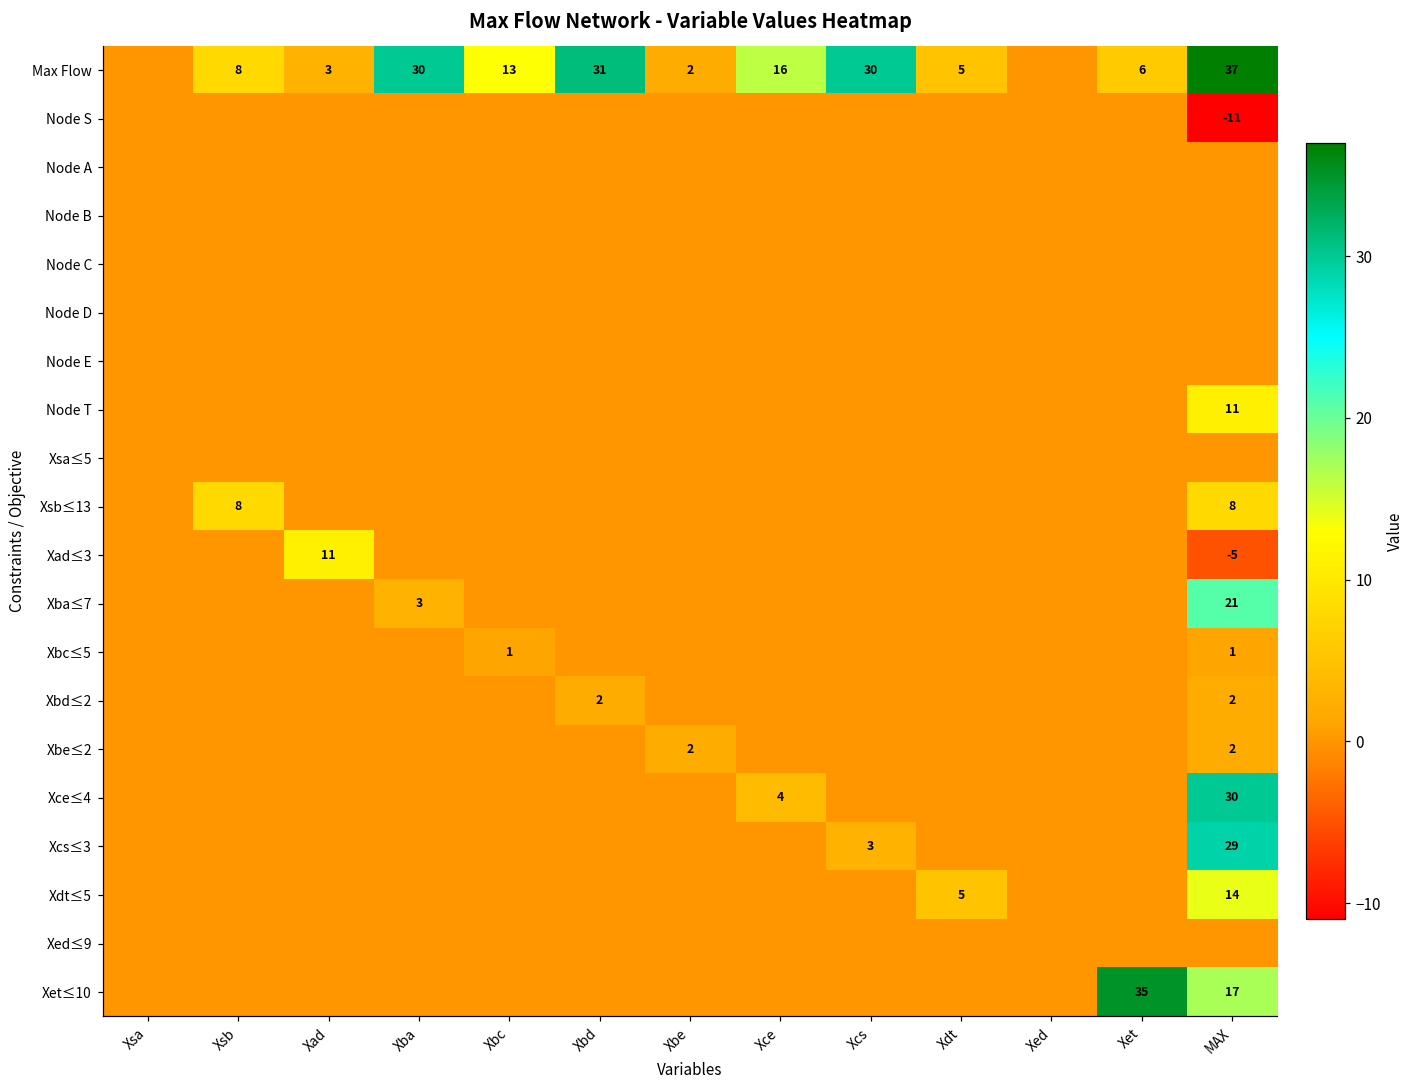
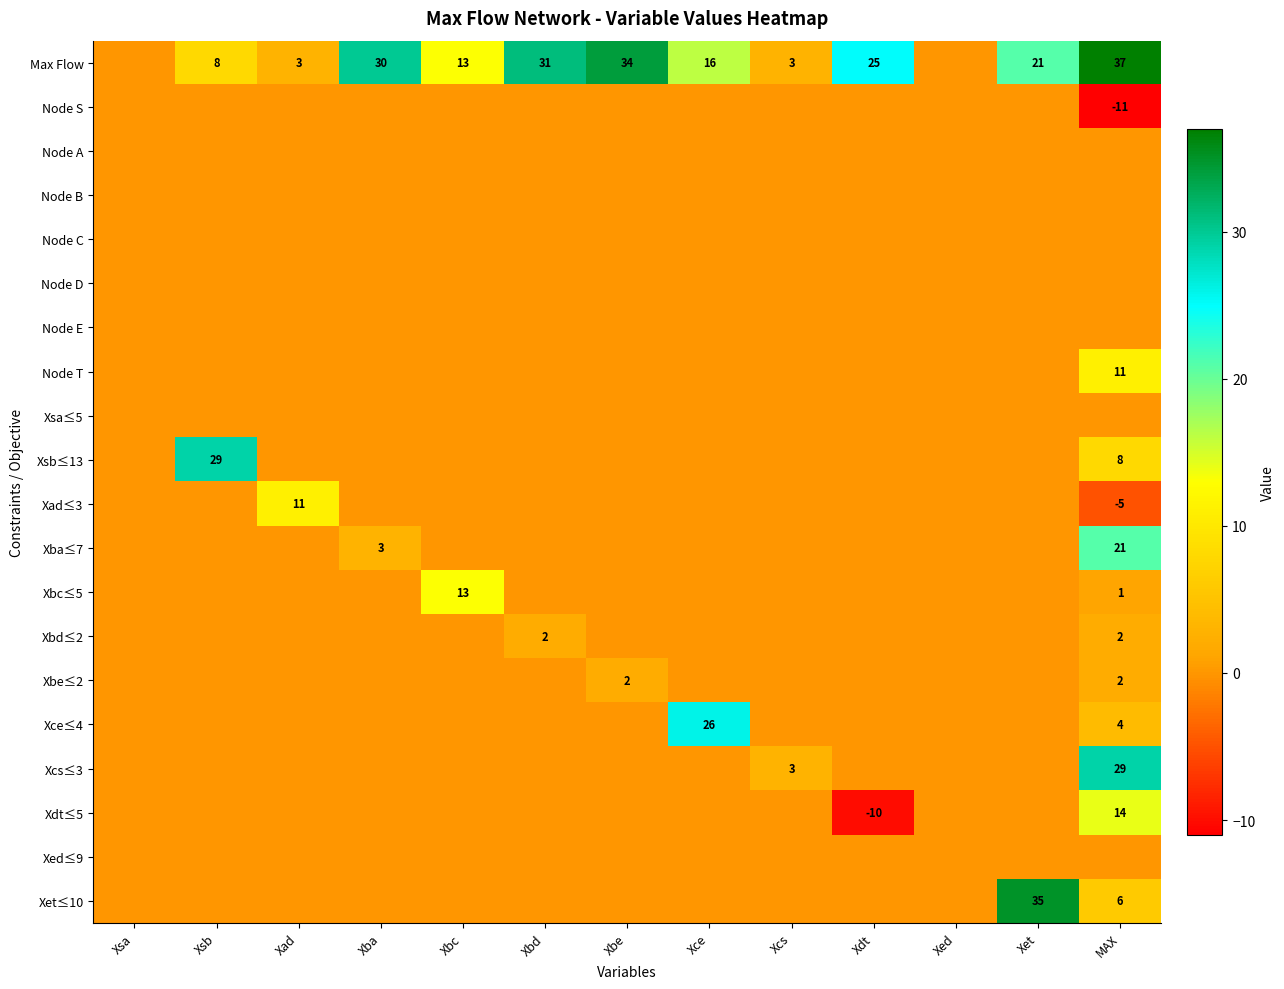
  {
    "Max Flow": {
      "Xsb": 8,
      "Xad": 3,
      "Xba": 30,
      "Xbc": 13,
      "Xbd": 31,
-     "Xbe": 2,
+     "Xbe": 34,
      "Xce": 16,
-     "Xcs": 30,
-     "Xdt": 5,
-     "Xet": 6,
+     "Xcs": 3,
+     "Xdt": 25,
+     "Xet": 21,
      "MAX": 37
    },
    "Node S": {
      "MAX": -11
    },
    "Node T": {
      "MAX": 11
    },
    "Xsb≤13": {
-     "Xsb": 8,
+     "Xsb": 29,
      "MAX": 8
    },
    "Xad≤3": {
      "Xad": 11,
      "MAX": -5
    },
    "Xba≤7": {
      "Xba": 3,
      "MAX": 21
    },
    "Xbc≤5": {
-     "Xbc": 1,
+     "Xbc": 13,
      "MAX": 1
    },
    "Xbd≤2": {
      "Xbd": 2,
      "MAX": 2
    },
    "Xbe≤2": {
      "Xbe": 2,
      "MAX": 2
    },
    "Xce≤4": {
-     "Xce": 4,
-     "MAX": 30
+     "Xce": 26,
+     "MAX": 4
    },
    "Xcs≤3": {
      "Xcs": 3,
      "MAX": 29
    },
    "Xdt≤5": {
-     "Xdt": 5,
+     "Xdt": -10,
      "MAX": 14
    },
    "Xet≤10": {
      "Xet": 35,
-     "MAX": 17
+     "MAX": 6
    }
  }
